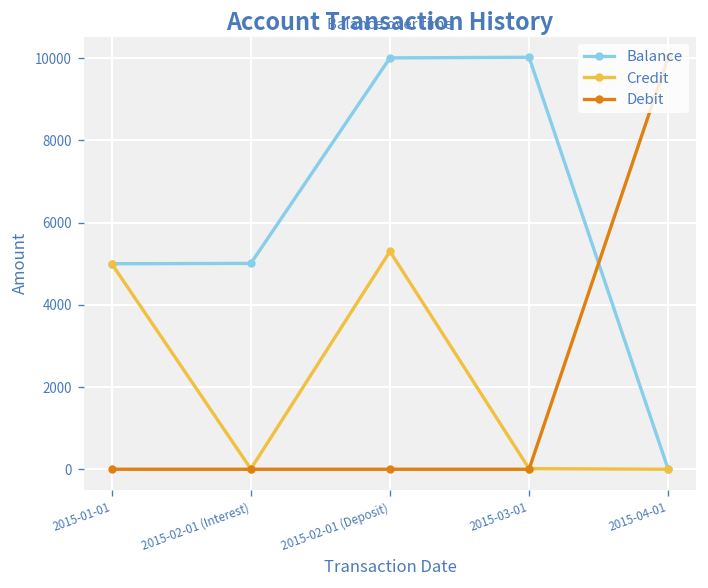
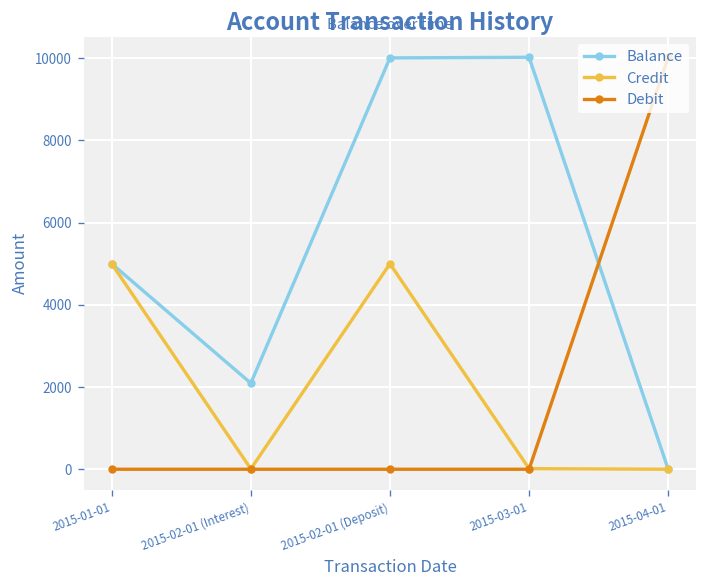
  {
    "Balance": {
-     "2015-02-01 (Interest)": 5000,
+     "2015-02-01 (Interest)": 2100,
      "2015-02-01 (Deposit)": 10000,
      "2015-03-01": 10000
    },
    "Credit": {
-     "2015-02-01 (Deposit)": 5300
+     "2015-02-01 (Deposit)": 5000
    },
    "Debit": {
      "2015-01-01": 0,
      "2015-02-01 (Deposit)": 0
    }
  }
